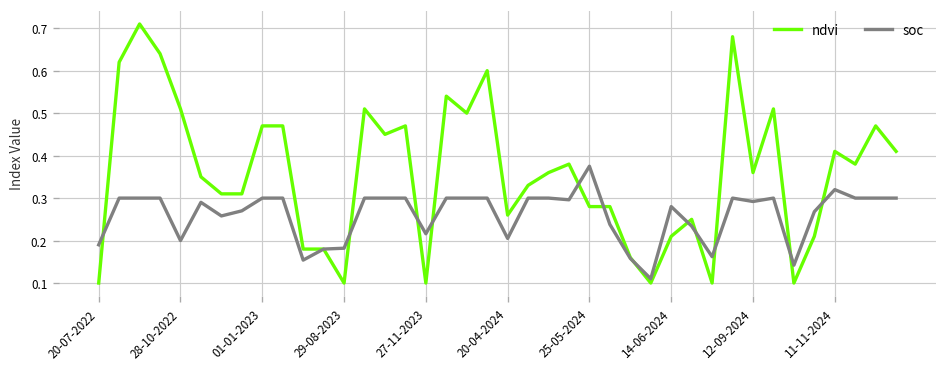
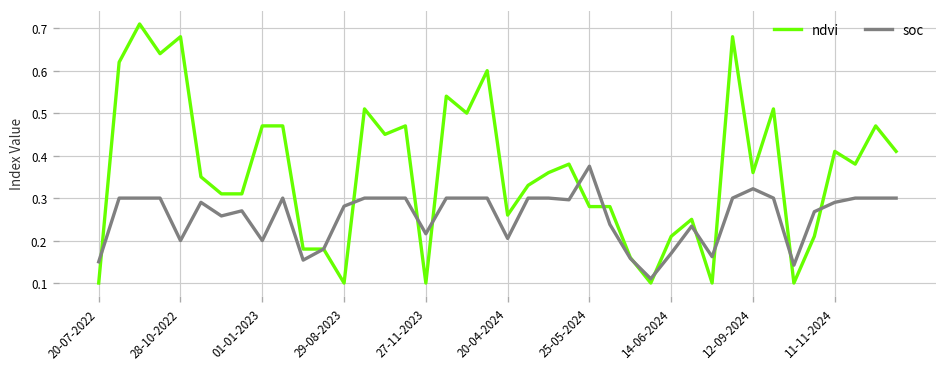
  {
    "ndvi": {
      "20-07-2022": 0.10,
-     "28-10-2022": 0.51,
+     "28-10-2022": 0.68,
      "01-01-2023": 0.47,
      "29-08-2023": 0.10,
      "27-11-2023": 0.10,
      "20-04-2024": 0.26,
      "25-05-2024": 0.28,
      "14-06-2024": 0.21,
      "12-09-2024": 0.36,
      "11-11-2024": 0.41
    },
    "soc": {
-     "20-07-2022": 0.19,
+     "20-07-2022": 0.15,
      "28-10-2022": 0.20,
-     "01-01-2023": 0.3,
-     "29-08-2023": 0.18,
+     "01-01-2023": 0.2,
+     "29-08-2023": 0.28,
      "27-11-2023": 0.22,
      "20-04-2024": 0.21,
      "25-05-2024": 0.38,
-     "14-06-2024": 0.28,
-     "12-09-2024": 0.29,
-     "11-11-2024": 0.32
+     "14-06-2024": 0.17,
+     "12-09-2024": 0.32,
+     "11-11-2024": 0.29
    }
  }
